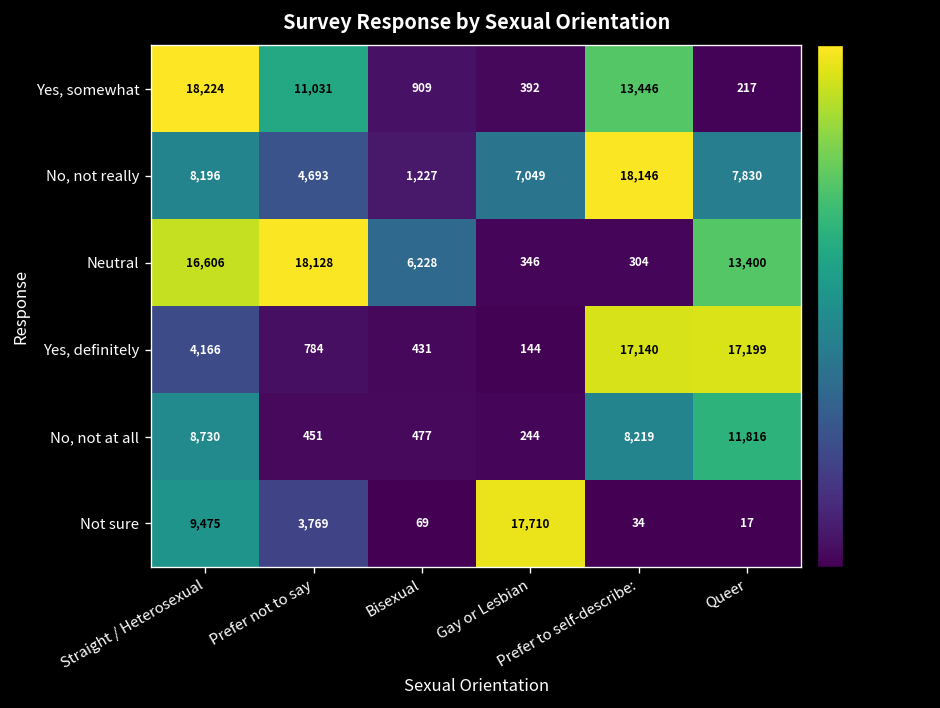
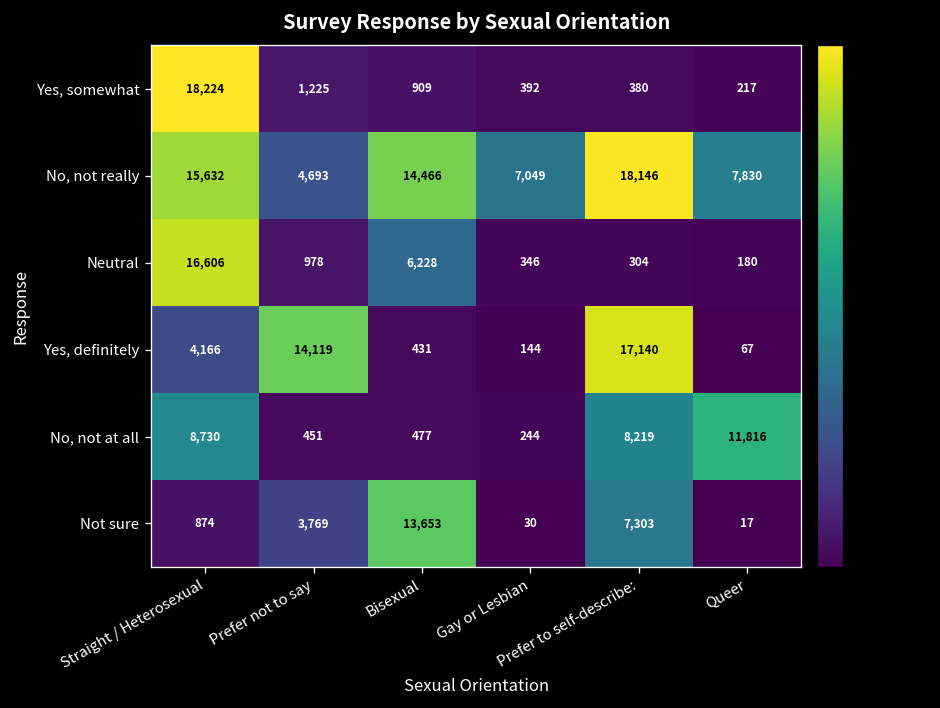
  {
    "Yes, somewhat": {
      "Straight / Heterosexual": "18,224",
-     "Prefer not to say": "11,031",
+     "Prefer not to say": "1,225",
      "Bisexual": "909",
      "Gay or Lesbian": "392",
-     "Prefer to self-describe:": "13,446",
+     "Prefer to self-describe:": "380",
      "Queer": "217"
    },
    "No, not really": {
-     "Straight / Heterosexual": "8,196",
+     "Straight / Heterosexual": "15,632",
      "Prefer not to say": "4,693",
-     "Bisexual": "1,227",
+     "Bisexual": "14,466",
      "Gay or Lesbian": "7,049",
      "Prefer to self-describe:": "18,146",
      "Queer": "7,830"
    },
    "Neutral": {
      "Straight / Heterosexual": "16,606",
-     "Prefer not to say": "18,128",
+     "Prefer not to say": "978",
      "Bisexual": "6,228",
      "Gay or Lesbian": "346",
      "Prefer to self-describe:": "304",
-     "Queer": "13,400"
+     "Queer": "180"
    },
    "Yes, definitely": {
      "Straight / Heterosexual": "4,166",
-     "Prefer not to say": "784",
+     "Prefer not to say": "14,119",
      "Bisexual": "431",
      "Gay or Lesbian": "144",
      "Prefer to self-describe:": "17,140",
-     "Queer": "17,199"
+     "Queer": "67"
    },
    "No, not at all": {
      "Straight / Heterosexual": "8,730",
      "Prefer not to say": "451",
      "Bisexual": "477",
      "Gay or Lesbian": "244",
      "Prefer to self-describe:": "8,219",
      "Queer": "11,816"
    },
    "Not sure": {
-     "Straight / Heterosexual": "9,475",
+     "Straight / Heterosexual": "874",
      "Prefer not to say": "3,769",
-     "Bisexual": "69",
-     "Gay or Lesbian": "17,710",
-     "Prefer to self-describe:": "34",
+     "Bisexual": "13,653",
+     "Gay or Lesbian": "30",
+     "Prefer to self-describe:": "7,303",
      "Queer": "17"
    }
  }
